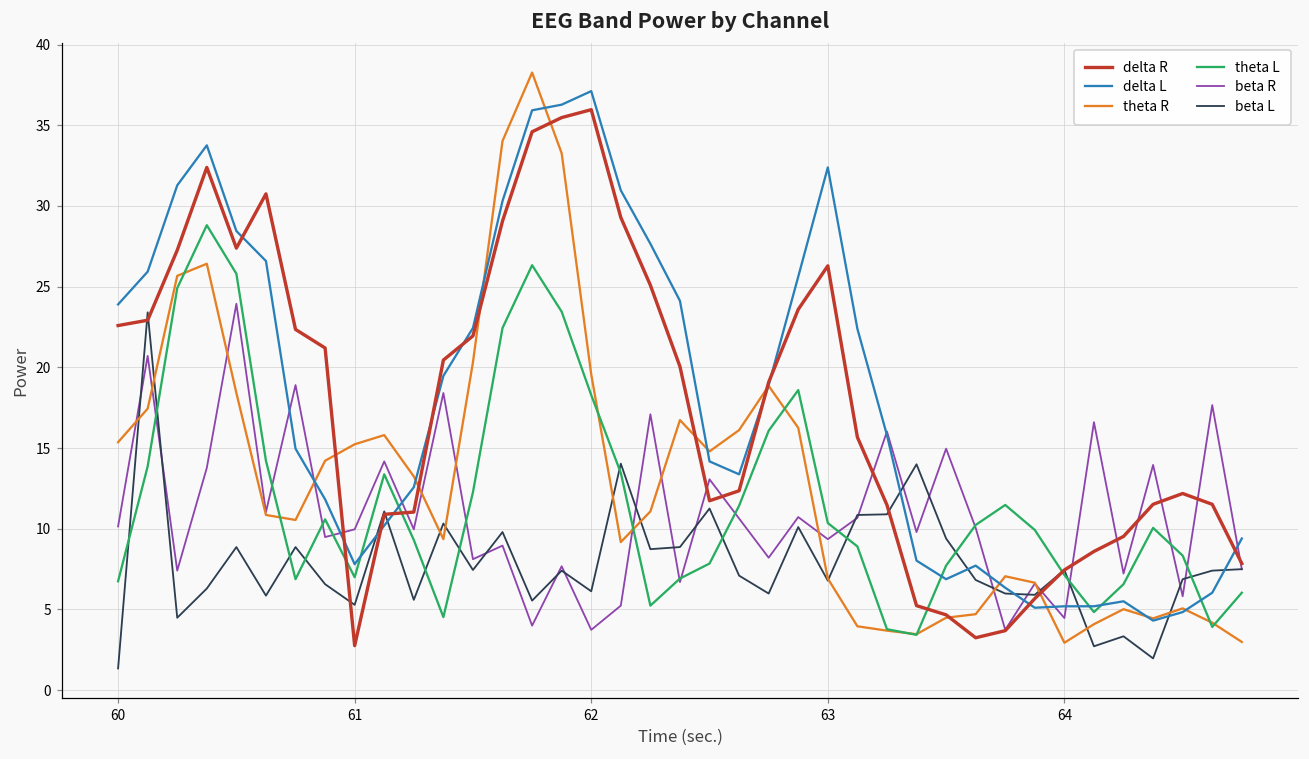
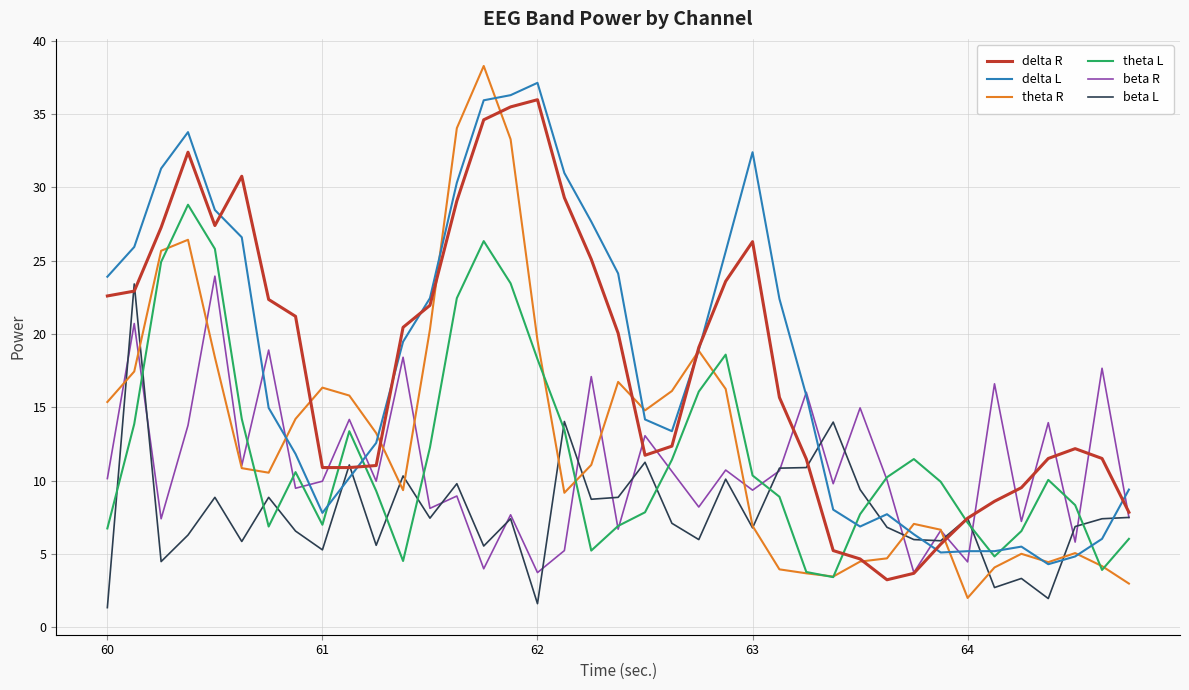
  {
    "delta R": {
      "60": 22.6,
-     "61": 2.8,
+     "61": 10.9,
      "62": 36.0,
      "63": 26.3
    },
    "delta L": {
      "60": 23.9,
      "61": 7.8,
      "62": 37.1,
      "63": 32.4,
      "64": 5.2
    },
    "theta R": {
      "60": 15.4,
-     "61": 15.2,
+     "61": 16.3,
      "62": 19.6,
-     "64": 2.9
+     "64": 2.0
    },
    "theta L": {
      "60": 6.7,
      "61": 7.0,
      "62": 18.3,
      "63": 10.4,
      "64": 7.1
    },
    "beta R": {
      "60": 10.1,
      "61": 10.0,
      "62": 3.7,
      "63": 9.4,
      "64": 4.5
    },
    "beta L": {
      "60": 1.3,
      "61": 5.3,
-     "62": 6.1
+     "62": 1.6
    }
  }
